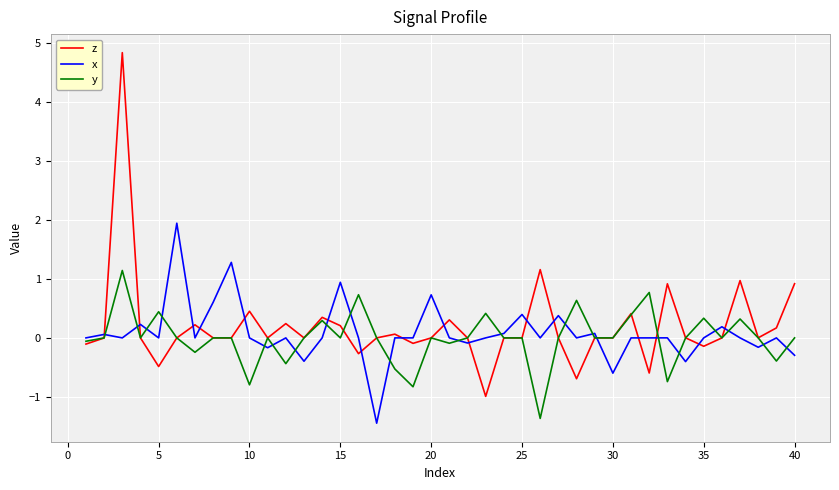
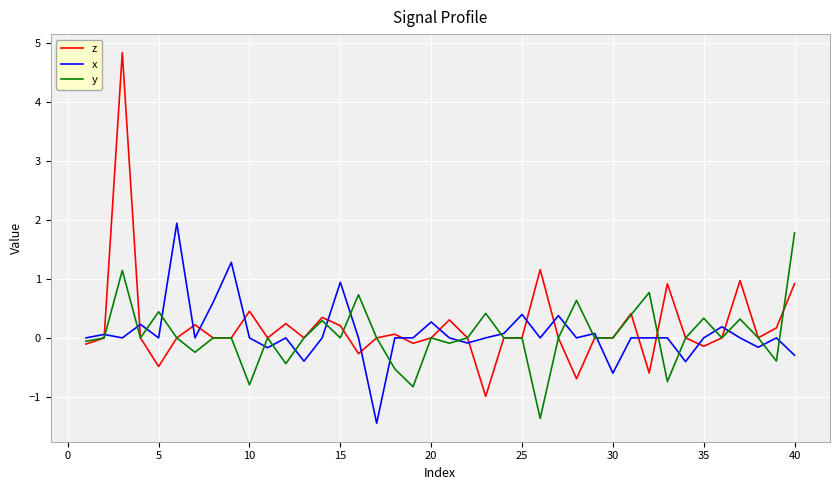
  {
    "z": {
      "5": -0.5,
      "10": 0.5,
      "15": 0.2,
      "35": -0.1,
      "40": 0.9
    },
    "x": {
      "5": 0.0,
      "10": 0.0,
      "15": 0.9,
-     "20": 0.7,
+     "20": 0.3,
      "25": 0.4,
      "30": -0.6,
      "35": 0.0,
      "40": -0.3
    },
    "y": {
      "5": 0.4,
      "10": -0.8,
      "15": 0.0,
      "35": 0.3,
-     "40": 0.0
+     "40": 1.8
    }
  }
